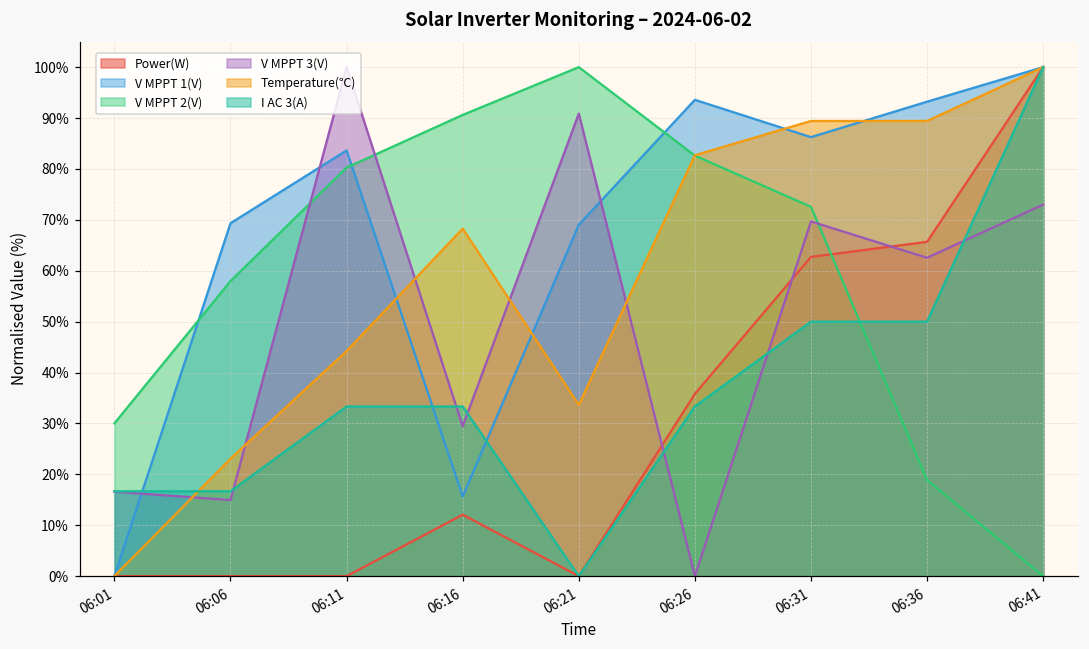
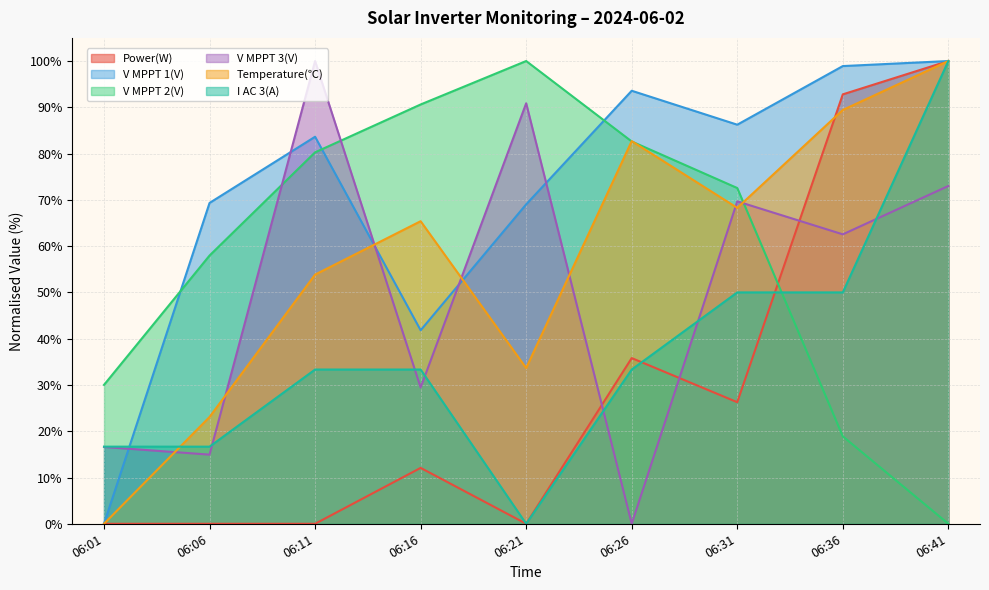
  {
    "Power(W)": {
      "06:06": "0%",
      "06:11": "0%",
      "06:16": "12%",
      "06:26": "36%",
-     "06:31": "63%",
-     "06:36": "66%"
+     "06:31": "26%",
+     "06:36": "93%"
    },
    "V MPPT 1(V)": {
      "06:06": "69%",
      "06:11": "84%",
-     "06:16": "16%",
+     "06:16": "42%",
      "06:21": "69%",
      "06:26": "94%",
      "06:31": "86%",
-     "06:36": "93%"
+     "06:36": "99%"
    },
    "V MPPT 3(V)": {
      "06:06": "15%",
      "06:16": "29%",
      "06:21": "91%",
      "06:26": "0%",
      "06:31": "70%",
      "06:36": "63%",
      "06:41": "73%"
    },
    "Temperature(℃)": {
      "06:06": "23%",
-     "06:11": "44%",
-     "06:16": "68%",
+     "06:11": "54%",
+     "06:16": "65%",
      "06:21": "34%",
-     "06:31": "89%",
+     "06:31": "68%",
      "06:36": "89%"
    }
  }
